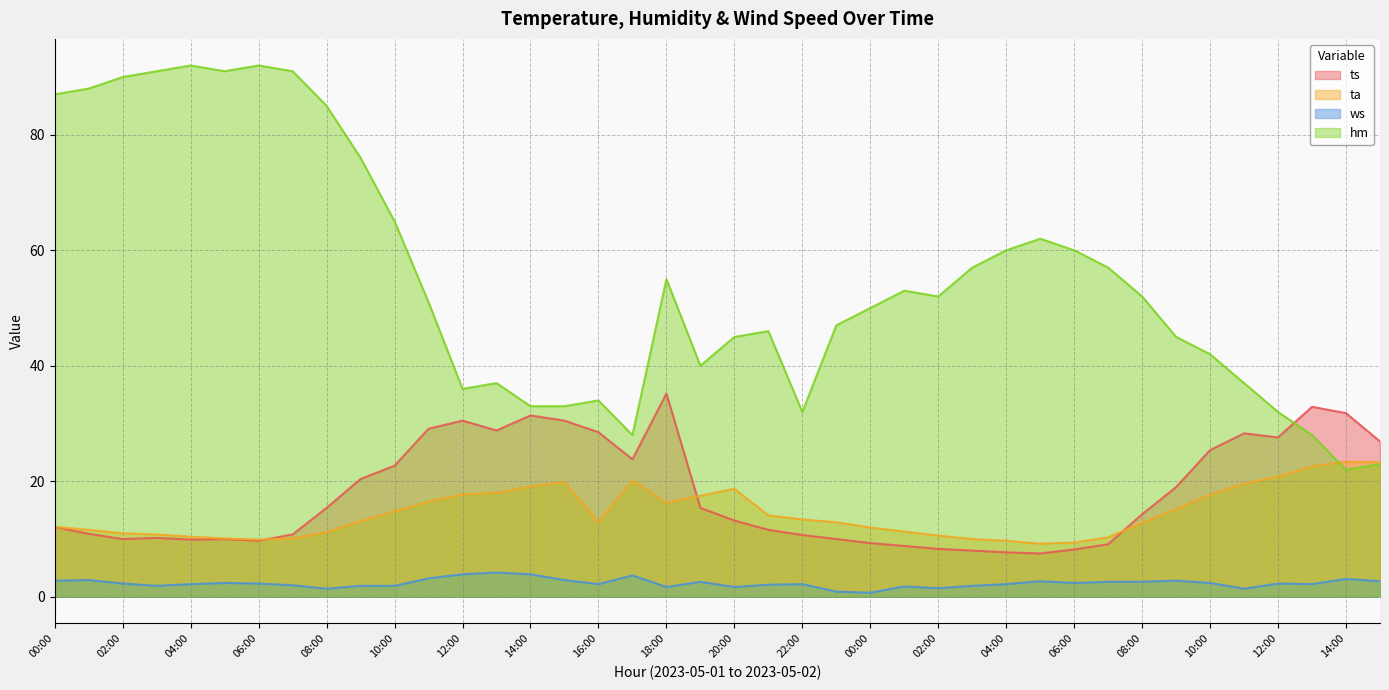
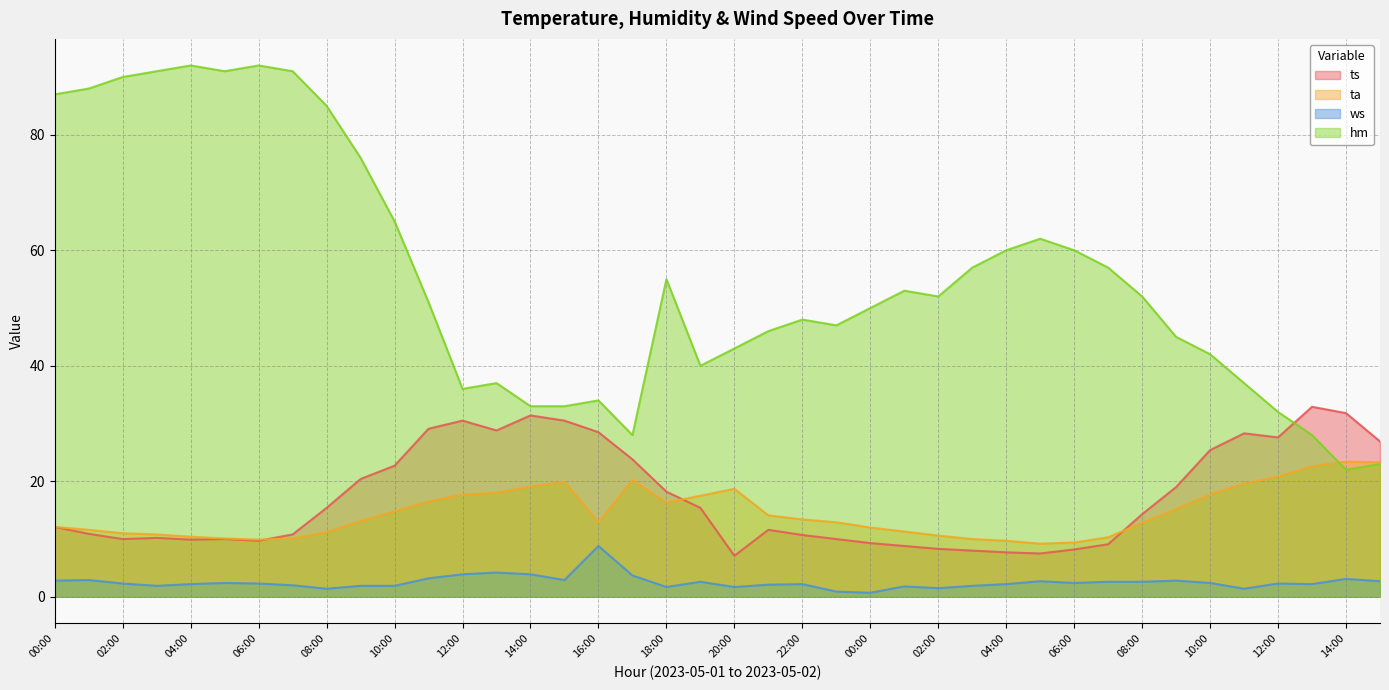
  {
    "ts": {
      "16:00": 29,
-     "18:00": 35,
-     "20:00": 13,
+     "18:00": 18,
+     "20:00": 7,
      "22:00": 11
    },
    "ta": {
      "16:00": 13,
      "18:00": 16,
      "20:00": 19,
      "22:00": 13
    },
    "ws": {
-     "16:00": 2,
+     "16:00": 9,
      "18:00": 2,
      "20:00": 2,
      "22:00": 2
    },
    "hm": {
      "16:00": 34,
      "18:00": 55,
-     "20:00": 45,
-     "22:00": 32
+     "20:00": 43,
+     "22:00": 48
    }
  }
